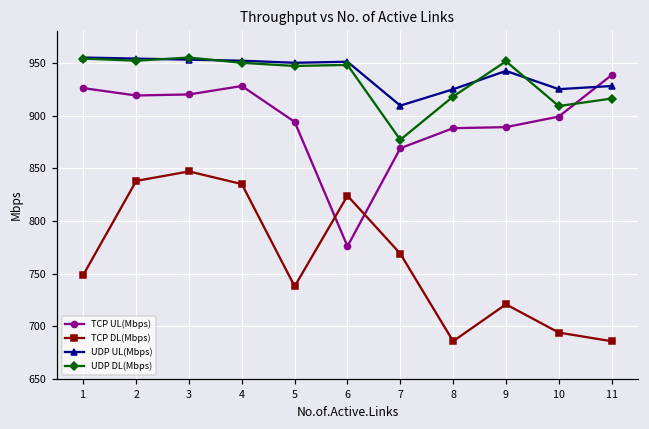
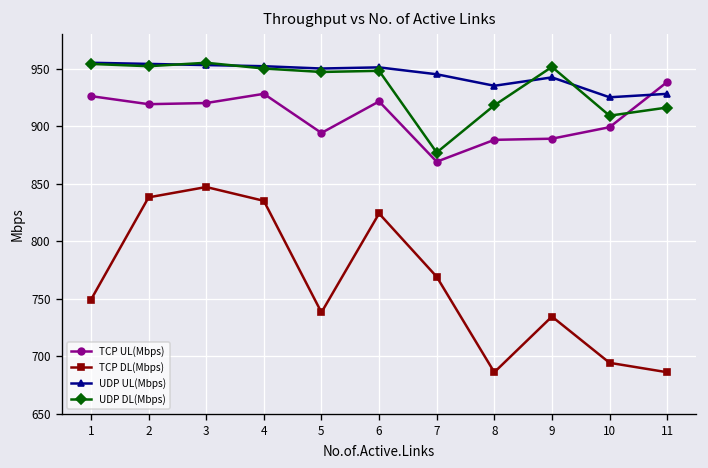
  {
    "TCP UL(Mbps)": {
      "1": 930,
      "2": 920,
      "3": 920,
      "4": 930,
      "5": 890,
-     "6": 780,
+     "6": 920,
      "7": 870,
      "8": 890,
      "9": 890,
      "10": 900,
      "11": 940
    },
    "TCP DL(Mbps)": {
      "1": 750,
      "2": 840,
      "3": 850,
      "4": 840,
      "5": 740,
      "6": 820,
      "7": 770,
      "8": 690,
-     "9": 720,
+     "9": 730,
      "10": 690,
      "11": 690
    },
    "UDP UL(Mbps)": {
      "5": 950,
      "6": 950,
-     "7": 910,
-     "8": 920,
+     "7": 950,
+     "8": 940,
      "9": 940,
      "10": 930,
      "11": 930
    },
    "UDP DL(Mbps)": {
      "5": 950,
      "6": 950,
      "7": 880,
      "8": 920,
      "9": 950,
      "10": 910,
      "11": 920
    }
  }
